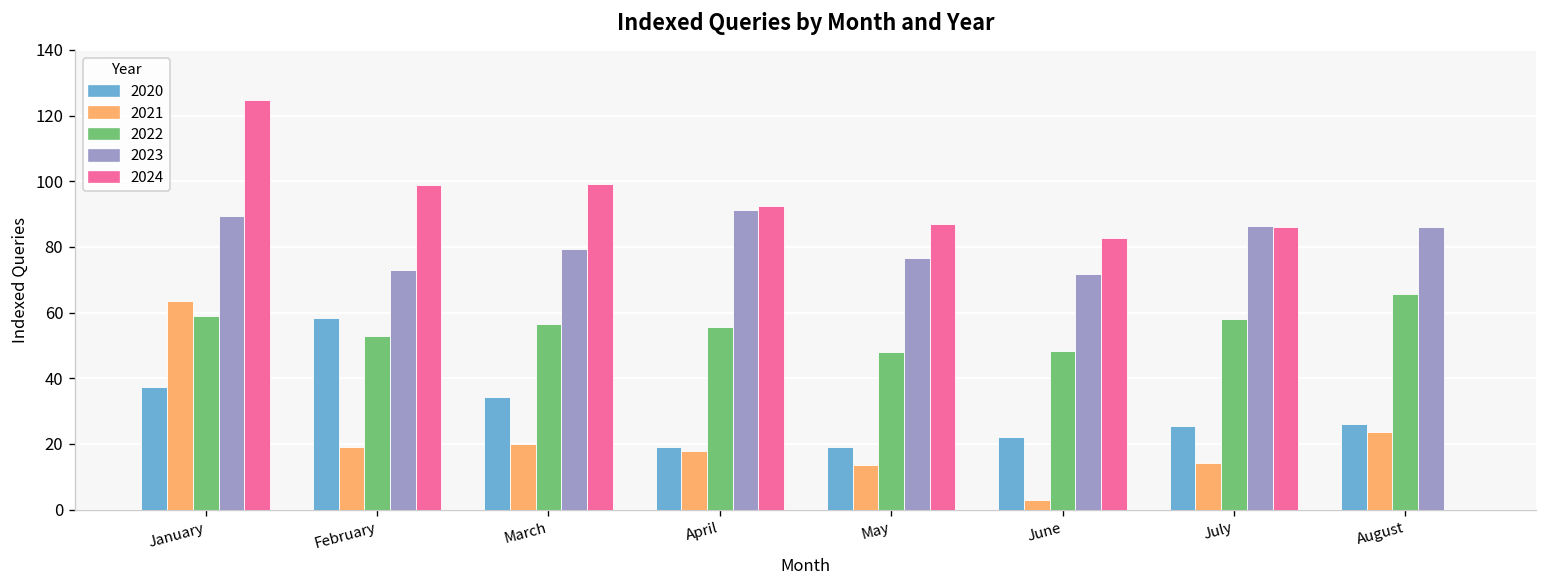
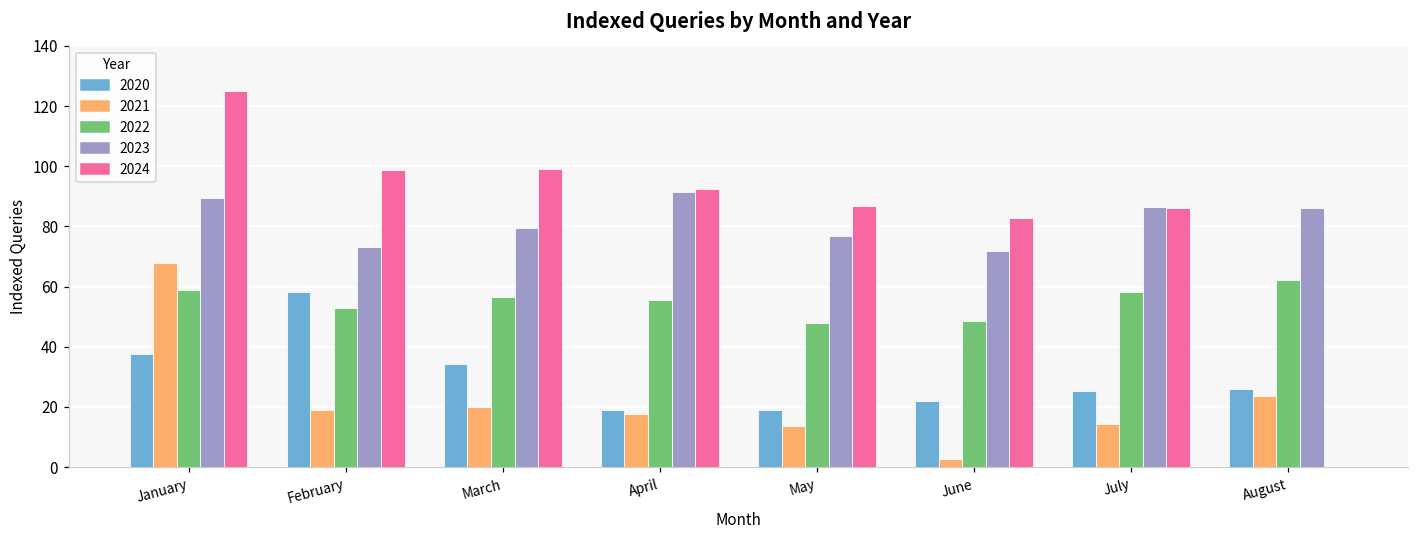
  {
    "2021": {
-     "January": 63,
+     "January": 68,
      "February": 19,
      "March": 20,
      "April": 18,
      "May": 14,
      "June": 3,
      "July": 14,
      "August": 24
    },
    "2022": {
      "January": 59,
      "February": 53,
      "March": 57,
      "April": 56,
      "May": 48,
      "June": 48,
      "July": 58,
-     "August": 66
+     "August": 62
    },
    "2024": {
      "January": 125,
      "February": 99,
      "March": 99,
      "April": 92,
      "May": 87,
      "June": 83,
      "July": 86,
      "August": 0
    }
  }
